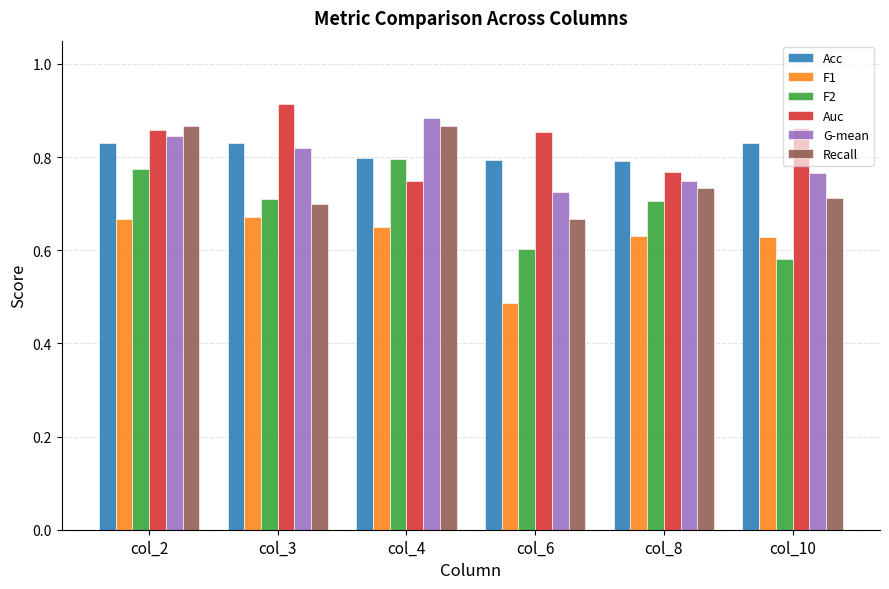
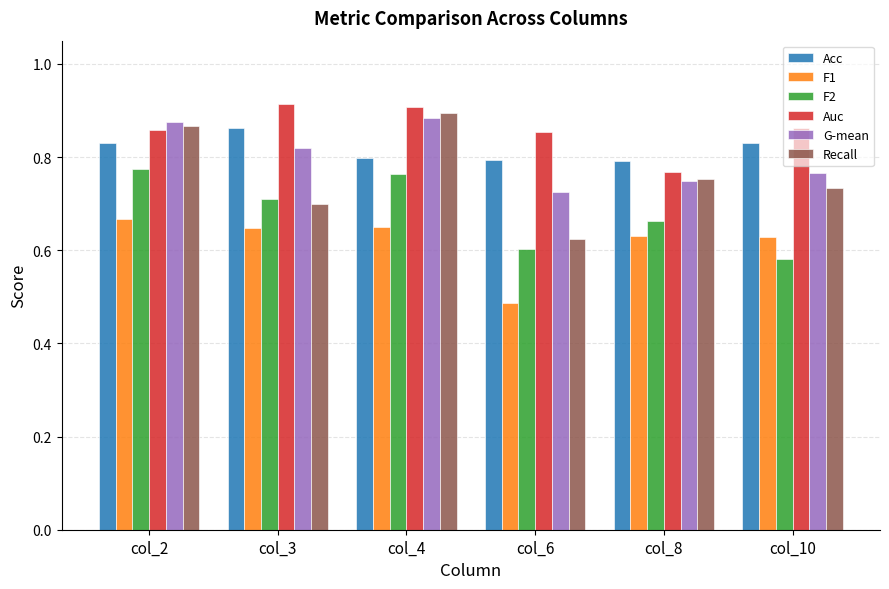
  {
    "Acc": {
      "col_2": 0.83,
-     "col_3": 0.83,
+     "col_3": 0.86,
      "col_4": 0.80,
      "col_6": 0.79,
      "col_8": 0.79,
      "col_10": 0.83
    },
    "F1": {
      "col_2": 0.67,
-     "col_3": 0.67,
+     "col_3": 0.65,
      "col_4": 0.65,
      "col_6": 0.49,
      "col_8": 0.63,
      "col_10": 0.63
    },
    "F2": {
      "col_2": 0.77,
      "col_3": 0.71,
-     "col_4": 0.80,
+     "col_4": 0.76,
      "col_6": 0.60,
-     "col_8": 0.70,
+     "col_8": 0.66,
      "col_10": 0.58
    },
    "Auc": {
      "col_2": 0.86,
      "col_3": 0.91,
-     "col_4": 0.75,
+     "col_4": 0.91,
      "col_6": 0.85,
      "col_8": 0.77
    },
    "G-mean": {
-     "col_2": 0.84,
+     "col_2": 0.88,
      "col_3": 0.82,
      "col_4": 0.88,
      "col_6": 0.73,
      "col_8": 0.75,
      "col_10": 0.77
    },
    "Recall": {
      "col_2": 0.87,
      "col_3": 0.70,
-     "col_4": 0.87,
-     "col_6": 0.67,
-     "col_8": 0.73,
-     "col_10": 0.71
+     "col_4": 0.90,
+     "col_6": 0.62,
+     "col_8": 0.75,
+     "col_10": 0.73
    }
  }
